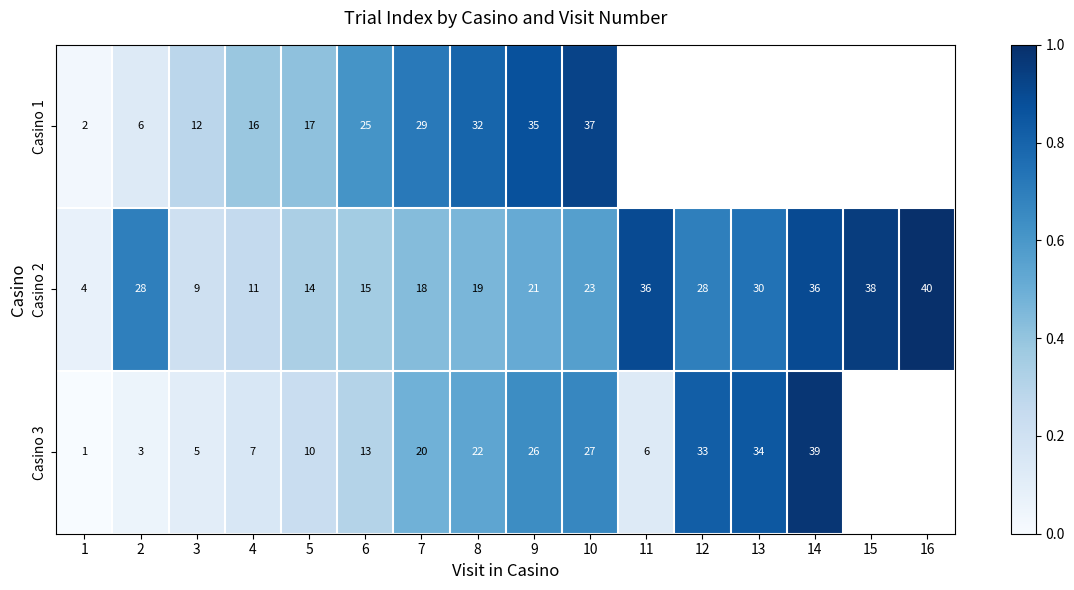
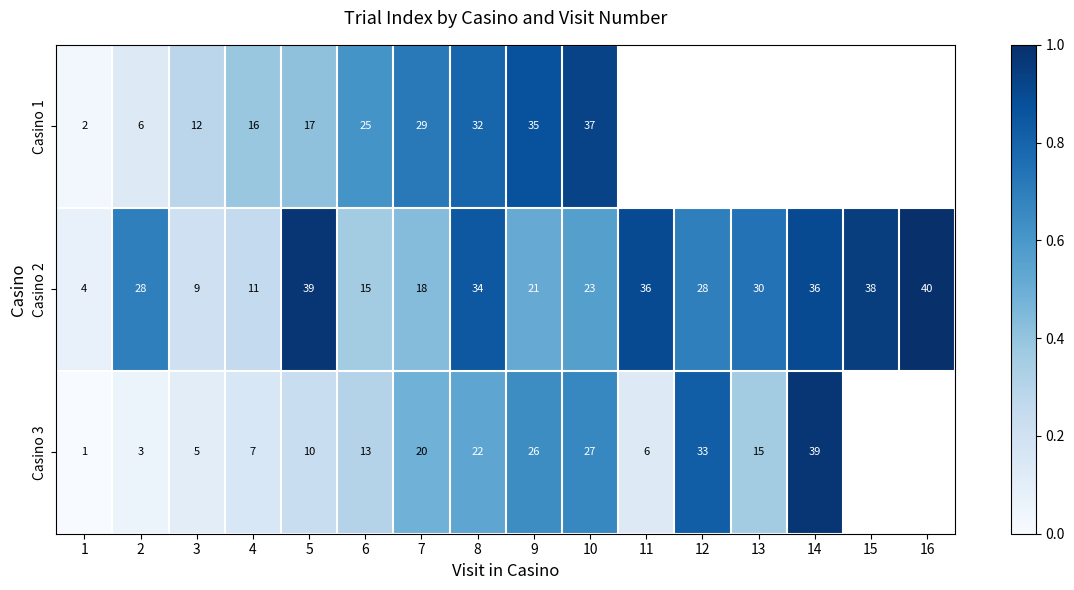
  {
    "Casino 1": {
      "1": 2,
      "2": 6,
      "3": 12,
      "4": 16,
      "5": 17,
      "6": 25,
      "7": 29,
      "8": 32,
      "9": 35,
      "10": 37
    },
    "Casino 2": {
      "1": 4,
      "2": 28,
      "3": 9,
      "4": 11,
-     "5": 14,
+     "5": 39,
      "6": 15,
      "7": 18,
-     "8": 19,
+     "8": 34,
      "9": 21,
      "10": 23,
      "11": 36,
      "12": 28,
      "13": 30,
      "14": 36,
      "15": 38,
      "16": 40
    },
    "Casino 3": {
      "1": 1,
      "2": 3,
      "3": 5,
      "4": 7,
      "5": 10,
      "6": 13,
      "7": 20,
      "8": 22,
      "9": 26,
      "10": 27,
      "11": 6,
      "12": 33,
-     "13": 34,
+     "13": 15,
      "14": 39
    }
  }
